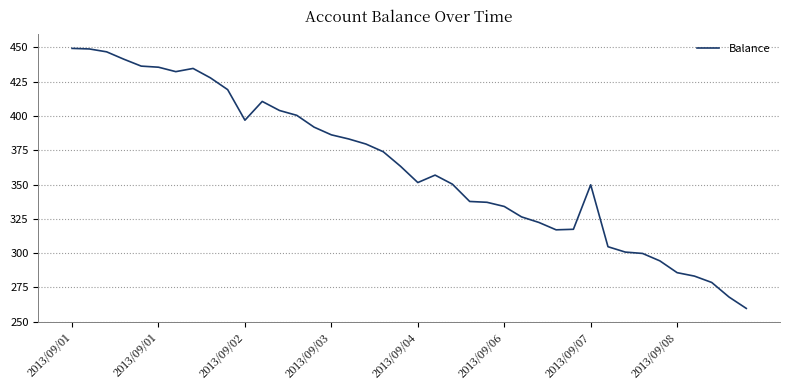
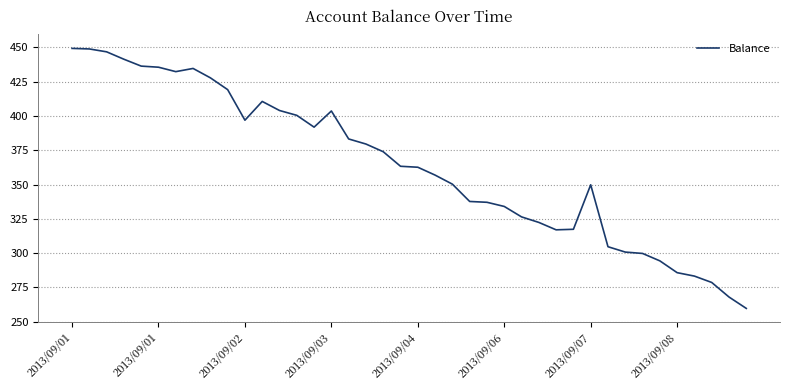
  {
    "2013/09/02": 397,
-   "2013/09/03": 386,
-   "2013/09/04": 351,
+   "2013/09/03": 404,
+   "2013/09/04": 363,
    "2013/09/06": 334,
    "2013/09/07": 350,
    "2013/09/08": 286
  }
